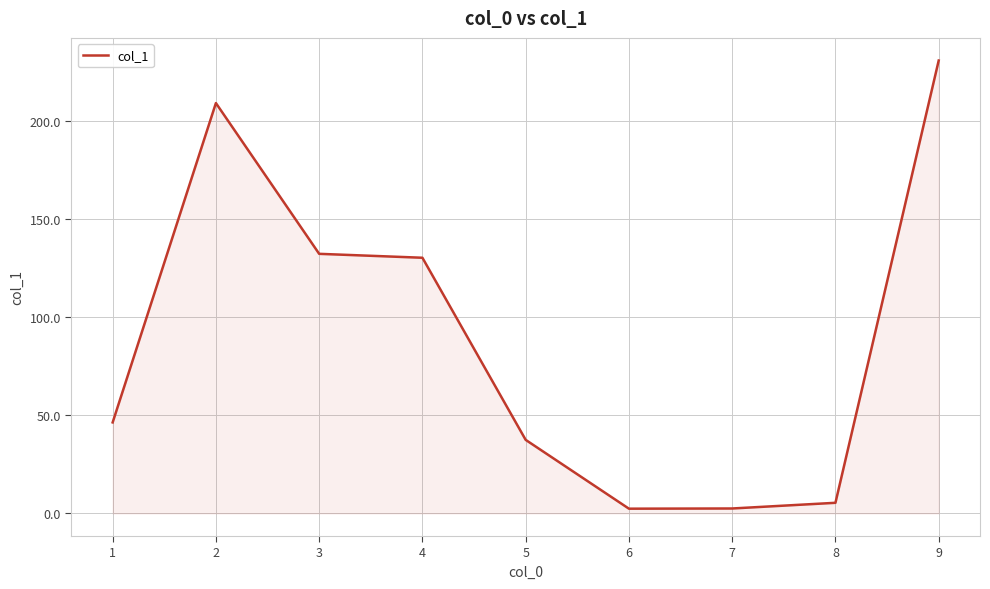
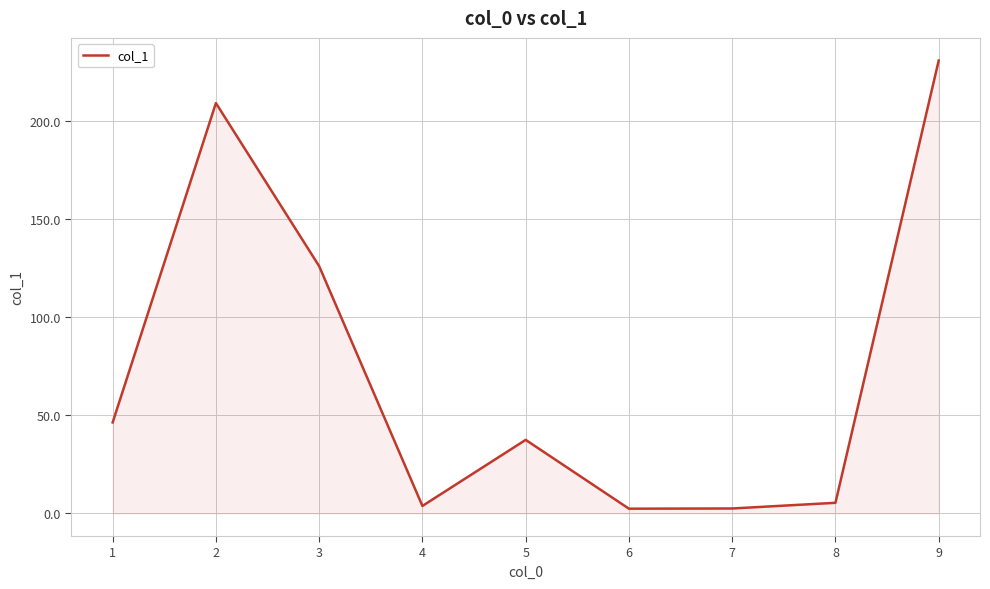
  {
    "1": 46,
    "2": 209,
-   "3": 132,
-   "4": 130,
+   "3": 126,
+   "4": 4,
    "5": 38,
    "6": 2,
    "7": 3,
    "8": 5,
    "9": 231
  }
